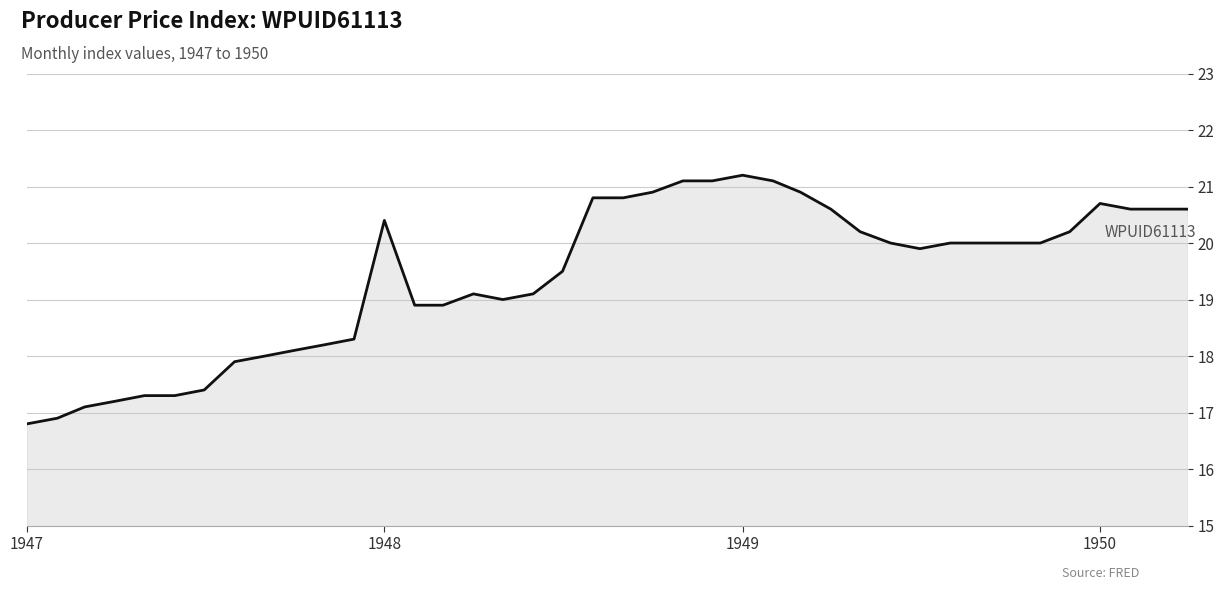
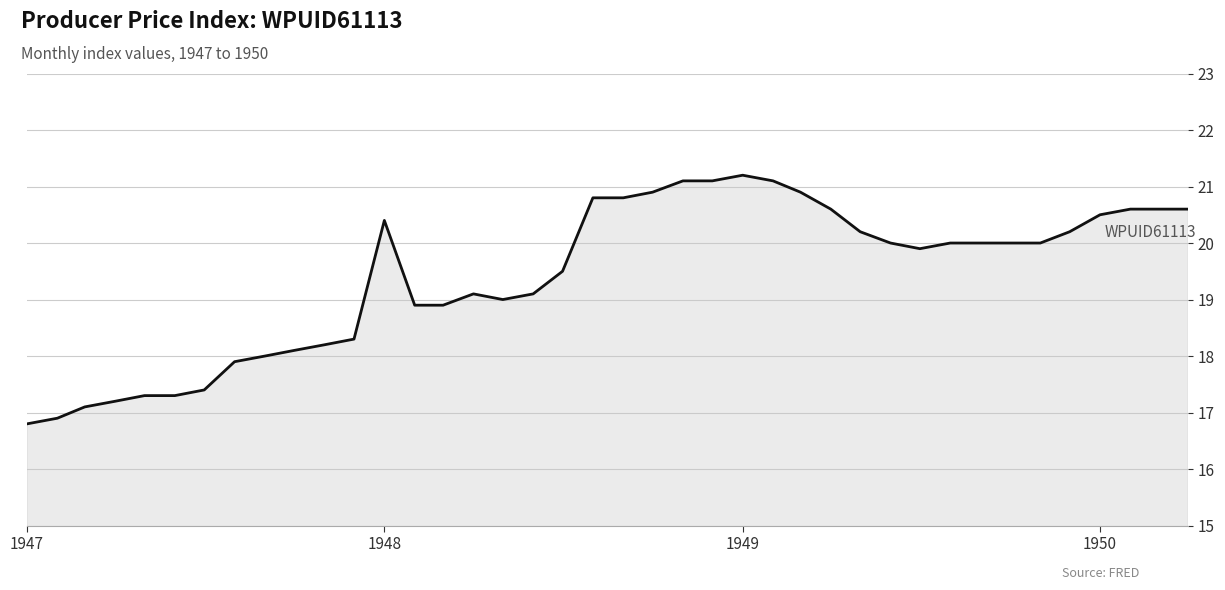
  {
    "1947": 16.8,
    "1948": 20.4,
    "1949": 21.2,
-   "1950": 20.7
+   "1950": 20.5
  }
